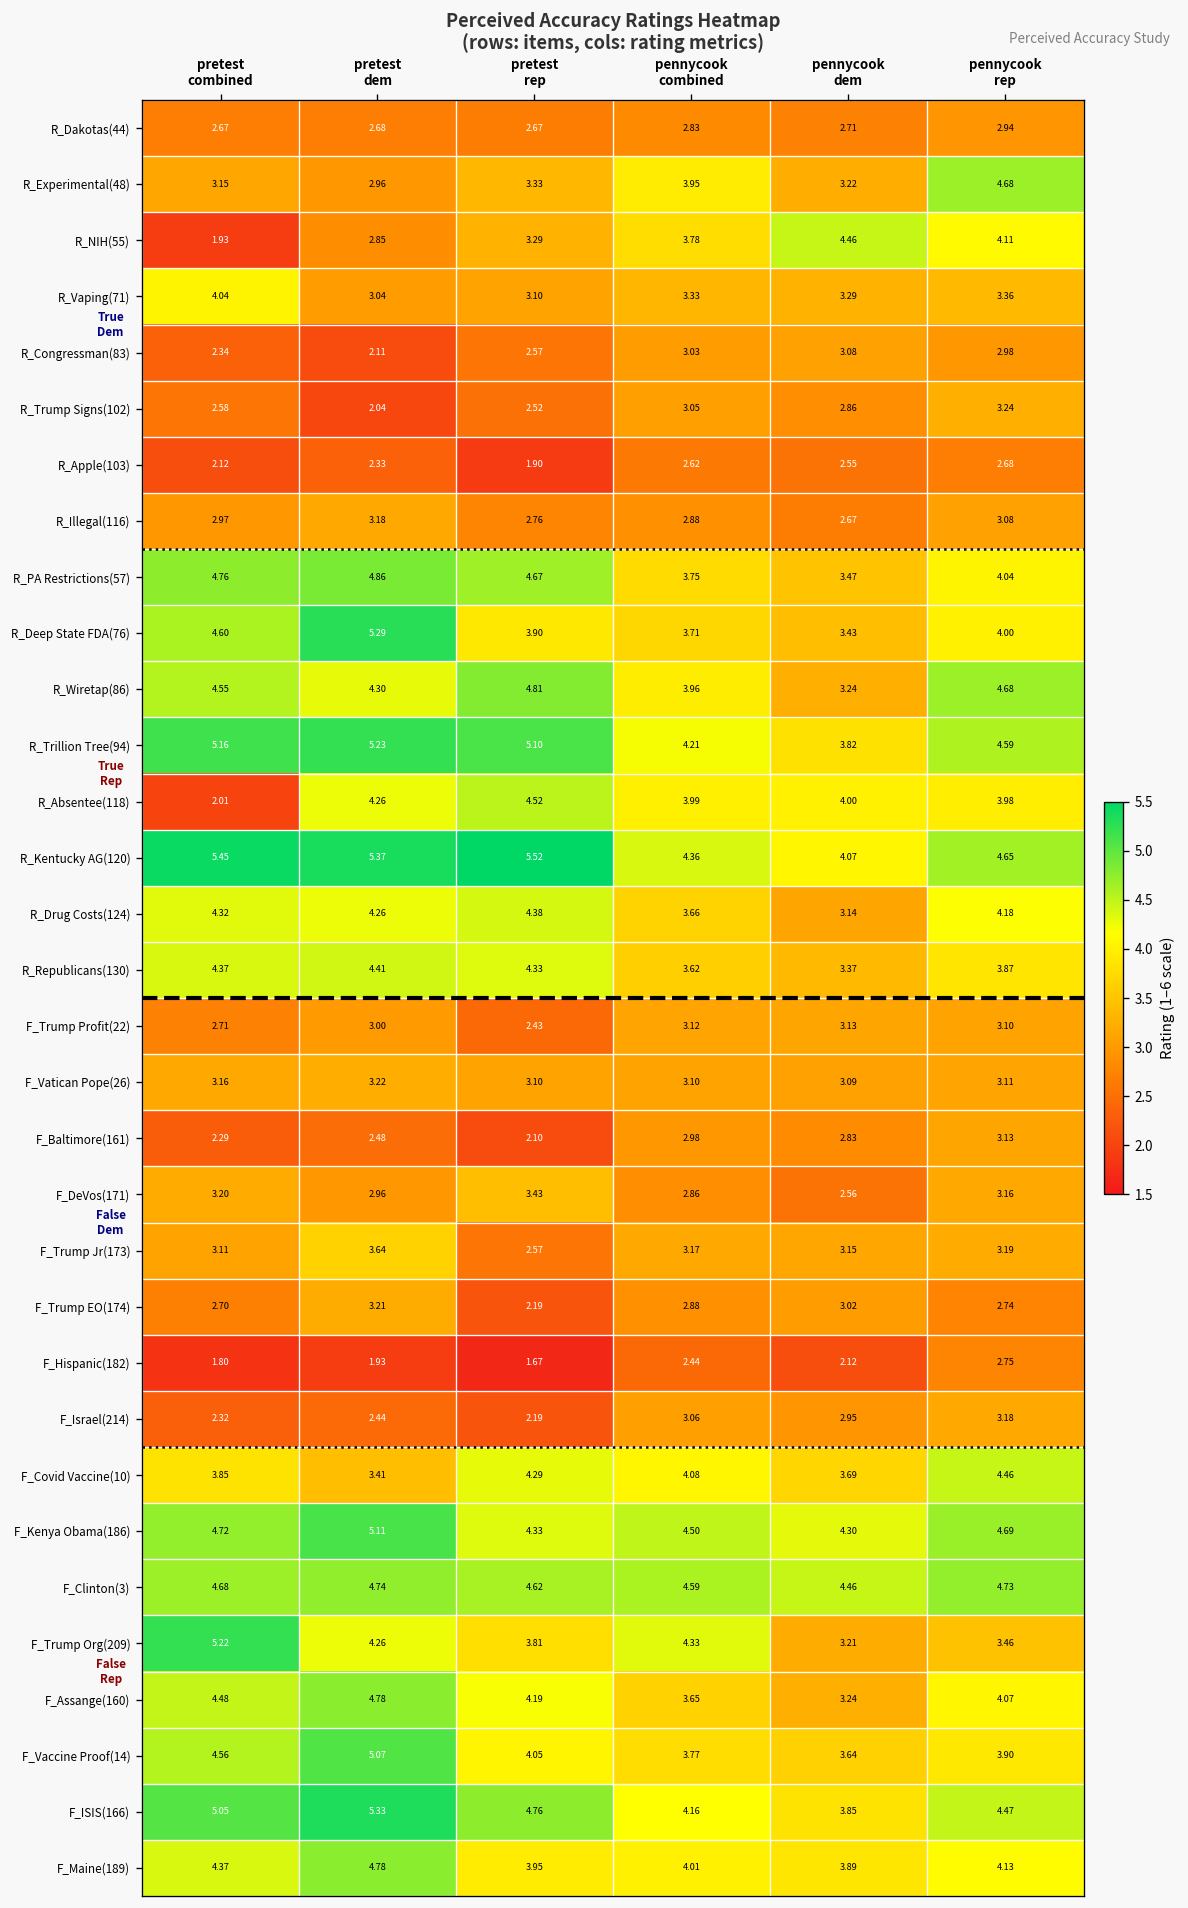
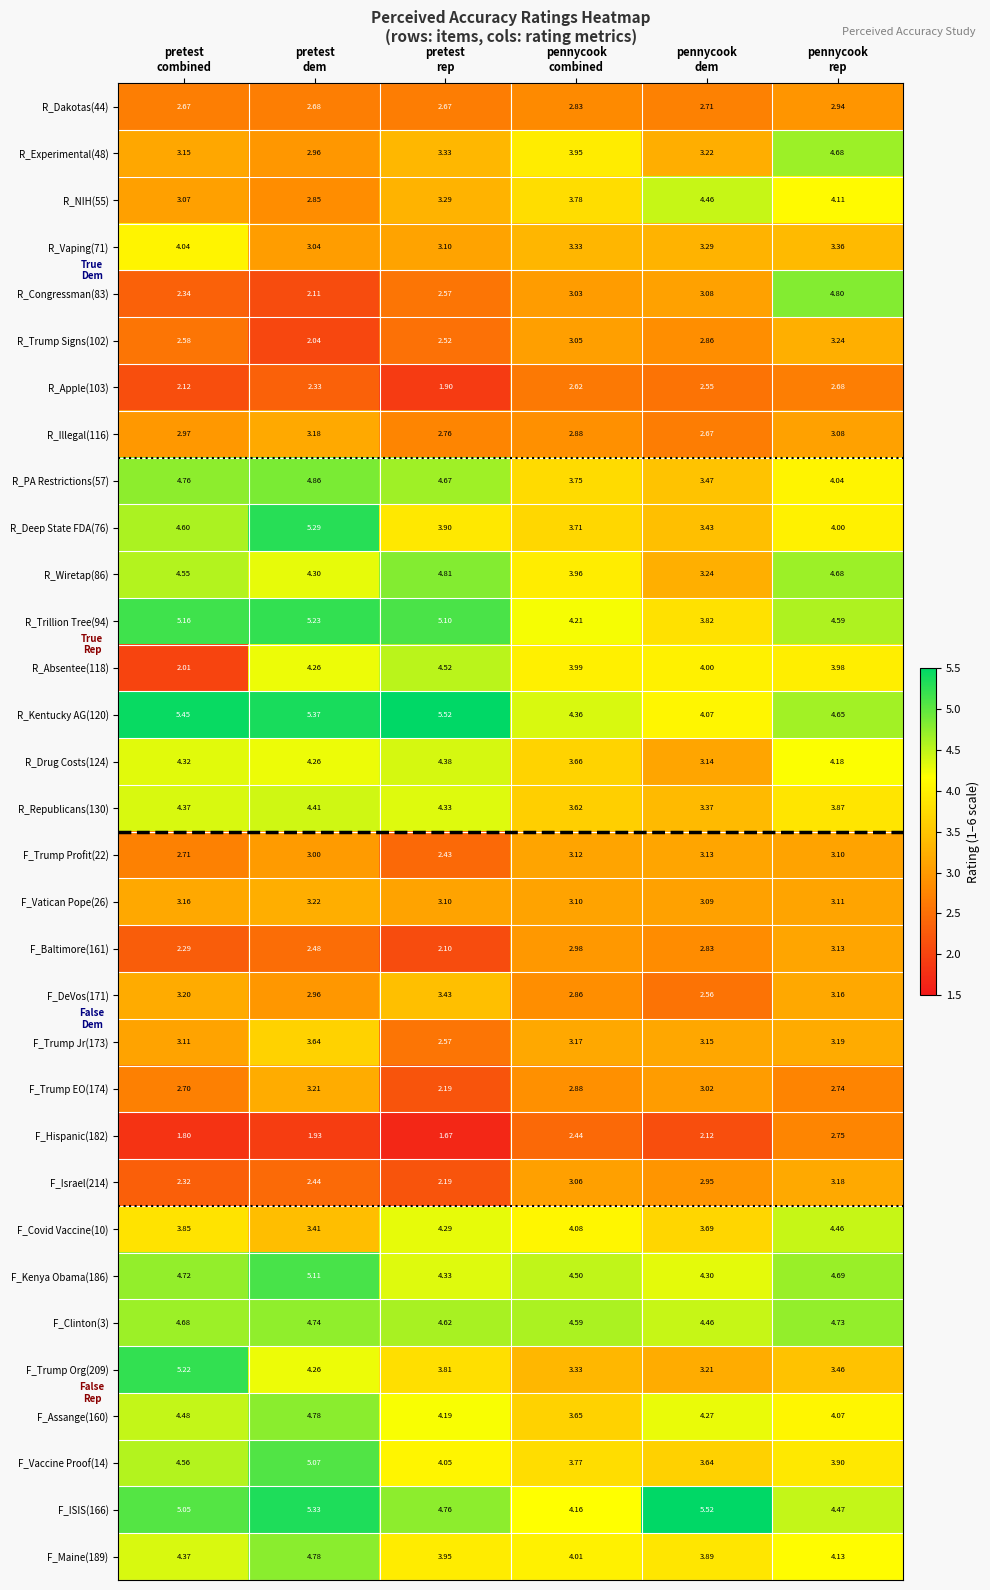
  {
    "R_Dakotas(44)": {
      "pretest combined": 2.67,
      "pretest dem": 2.68,
      "pretest rep": 2.67,
      "pennycook combined": 2.83,
      "pennycook dem": 2.71,
      "pennycook rep": 2.94
    },
    "R_Experimental(48)": {
      "pretest combined": 3.15,
      "pretest dem": 2.96,
      "pretest rep": 3.33,
      "pennycook combined": 3.95,
      "pennycook dem": 3.22,
      "pennycook rep": 4.68
    },
    "R_NIH(55)": {
-     "pretest combined": 1.93,
+     "pretest combined": 3.07,
      "pretest dem": 2.85,
      "pretest rep": 3.29,
      "pennycook combined": 3.78,
      "pennycook dem": 4.46,
      "pennycook rep": 4.11
    },
    "R_Vaping(71)": {
      "pretest combined": 4.04,
      "pretest dem": 3.04,
      "pretest rep": 3.10,
      "pennycook combined": 3.33,
      "pennycook dem": 3.29,
      "pennycook rep": 3.36
    },
    "R_Congressman(83)": {
      "pretest combined": 2.34,
      "pretest dem": 2.11,
      "pretest rep": 2.57,
      "pennycook combined": 3.03,
      "pennycook dem": 3.08,
-     "pennycook rep": 2.98
+     "pennycook rep": 4.80
    },
    "R_Trump Signs(102)": {
      "pretest combined": 2.58,
      "pretest dem": 2.04,
      "pretest rep": 2.52,
      "pennycook combined": 3.05,
      "pennycook dem": 2.86,
      "pennycook rep": 3.24
    },
    "R_Apple(103)": {
      "pretest combined": 2.12,
      "pretest dem": 2.33,
      "pretest rep": 1.90,
      "pennycook combined": 2.62,
      "pennycook dem": 2.55,
      "pennycook rep": 2.68
    },
    "R_Illegal(116)": {
      "pretest combined": 2.97,
      "pretest dem": 3.18,
      "pretest rep": 2.76,
      "pennycook combined": 2.88,
      "pennycook dem": 2.67,
      "pennycook rep": 3.08
    },
    "R_PA Restrictions(57)": {
      "pretest combined": 4.76,
      "pretest dem": 4.86,
      "pretest rep": 4.67,
      "pennycook combined": 3.75,
      "pennycook dem": 3.47,
      "pennycook rep": 4.04
    },
    "R_Deep State FDA(76)": {
      "pretest combined": 4.60,
      "pretest dem": 5.29,
      "pretest rep": 3.90,
      "pennycook combined": 3.71,
      "pennycook dem": 3.43,
      "pennycook rep": 4.00
    },
    "R_Wiretap(86)": {
      "pretest combined": 4.55,
      "pretest dem": 4.30,
      "pretest rep": 4.81,
      "pennycook combined": 3.96,
      "pennycook dem": 3.24,
      "pennycook rep": 4.68
    },
    "R_Trillion Tree(94)": {
      "pretest combined": 5.16,
      "pretest dem": 5.23,
      "pretest rep": 5.10,
      "pennycook combined": 4.21,
      "pennycook dem": 3.82,
      "pennycook rep": 4.59
    },
    "R_Absentee(118)": {
      "pretest combined": 2.01,
      "pretest dem": 4.26,
      "pretest rep": 4.52,
      "pennycook combined": 3.99,
      "pennycook dem": 4.00,
      "pennycook rep": 3.98
    },
    "R_Kentucky AG(120)": {
      "pretest combined": 5.45,
      "pretest dem": 5.37,
      "pretest rep": 5.52,
      "pennycook combined": 4.36,
      "pennycook dem": 4.07,
      "pennycook rep": 4.65
    },
    "R_Drug Costs(124)": {
      "pretest combined": 4.32,
      "pretest dem": 4.26,
      "pretest rep": 4.38,
      "pennycook combined": 3.66,
      "pennycook dem": 3.14,
      "pennycook rep": 4.18
    },
    "R_Republicans(130)": {
      "pretest combined": 4.37,
      "pretest dem": 4.41,
      "pretest rep": 4.33,
      "pennycook combined": 3.62,
      "pennycook dem": 3.37,
      "pennycook rep": 3.87
    },
    "F_Trump Profit(22)": {
      "pretest combined": 2.71,
      "pretest dem": 3.00,
      "pretest rep": 2.43,
      "pennycook combined": 3.12,
      "pennycook dem": 3.13,
      "pennycook rep": 3.10
    },
    "F_Vatican Pope(26)": {
      "pretest combined": 3.16,
      "pretest dem": 3.22,
      "pretest rep": 3.10,
      "pennycook combined": 3.10,
      "pennycook dem": 3.09,
      "pennycook rep": 3.11
    },
    "F_Baltimore(161)": {
      "pretest combined": 2.29,
      "pretest dem": 2.48,
      "pretest rep": 2.10,
      "pennycook combined": 2.98,
      "pennycook dem": 2.83,
      "pennycook rep": 3.13
    },
    "F_DeVos(171)": {
      "pretest combined": 3.20,
      "pretest dem": 2.96,
      "pretest rep": 3.43,
      "pennycook combined": 2.86,
      "pennycook dem": 2.56,
      "pennycook rep": 3.16
    },
    "F_Trump Jr(173)": {
      "pretest combined": 3.11,
      "pretest dem": 3.64,
      "pretest rep": 2.57,
      "pennycook combined": 3.17,
      "pennycook dem": 3.15,
      "pennycook rep": 3.19
    },
    "F_Trump EO(174)": {
      "pretest combined": 2.70,
      "pretest dem": 3.21,
      "pretest rep": 2.19,
      "pennycook combined": 2.88,
      "pennycook dem": 3.02,
      "pennycook rep": 2.74
    },
    "F_Hispanic(182)": {
      "pretest combined": 1.80,
      "pretest dem": 1.93,
      "pretest rep": 1.67,
      "pennycook combined": 2.44,
      "pennycook dem": 2.12,
      "pennycook rep": 2.75
    },
    "F_Israel(214)": {
      "pretest combined": 2.32,
      "pretest dem": 2.44,
      "pretest rep": 2.19,
      "pennycook combined": 3.06,
      "pennycook dem": 2.95,
      "pennycook rep": 3.18
    },
    "F_Covid Vaccine(10)": {
      "pretest combined": 3.85,
      "pretest dem": 3.41,
      "pretest rep": 4.29,
      "pennycook combined": 4.08,
      "pennycook dem": 3.69,
      "pennycook rep": 4.46
    },
    "F_Kenya Obama(186)": {
      "pretest combined": 4.72,
      "pretest dem": 5.11,
      "pretest rep": 4.33,
      "pennycook combined": 4.50,
      "pennycook dem": 4.30,
      "pennycook rep": 4.69
    },
    "F_Clinton(3)": {
      "pretest combined": 4.68,
      "pretest dem": 4.74,
      "pretest rep": 4.62,
      "pennycook combined": 4.59,
      "pennycook dem": 4.46,
      "pennycook rep": 4.73
    },
    "F_Trump Org(209)": {
      "pretest combined": 5.22,
      "pretest dem": 4.26,
      "pretest rep": 3.81,
-     "pennycook combined": 4.33,
+     "pennycook combined": 3.33,
      "pennycook dem": 3.21,
      "pennycook rep": 3.46
    },
    "F_Assange(160)": {
      "pretest combined": 4.48,
      "pretest dem": 4.78,
      "pretest rep": 4.19,
      "pennycook combined": 3.65,
-     "pennycook dem": 3.24,
+     "pennycook dem": 4.27,
      "pennycook rep": 4.07
    },
    "F_Vaccine Proof(14)": {
      "pretest combined": 4.56,
      "pretest dem": 5.07,
      "pretest rep": 4.05,
      "pennycook combined": 3.77,
      "pennycook dem": 3.64,
      "pennycook rep": 3.90
    },
    "F_ISIS(166)": {
      "pretest combined": 5.05,
      "pretest dem": 5.33,
      "pretest rep": 4.76,
      "pennycook combined": 4.16,
-     "pennycook dem": 3.85,
+     "pennycook dem": 5.52,
      "pennycook rep": 4.47
    },
    "F_Maine(189)": {
      "pretest combined": 4.37,
      "pretest dem": 4.78,
      "pretest rep": 3.95,
      "pennycook combined": 4.01,
      "pennycook dem": 3.89,
      "pennycook rep": 4.13
    }
  }
